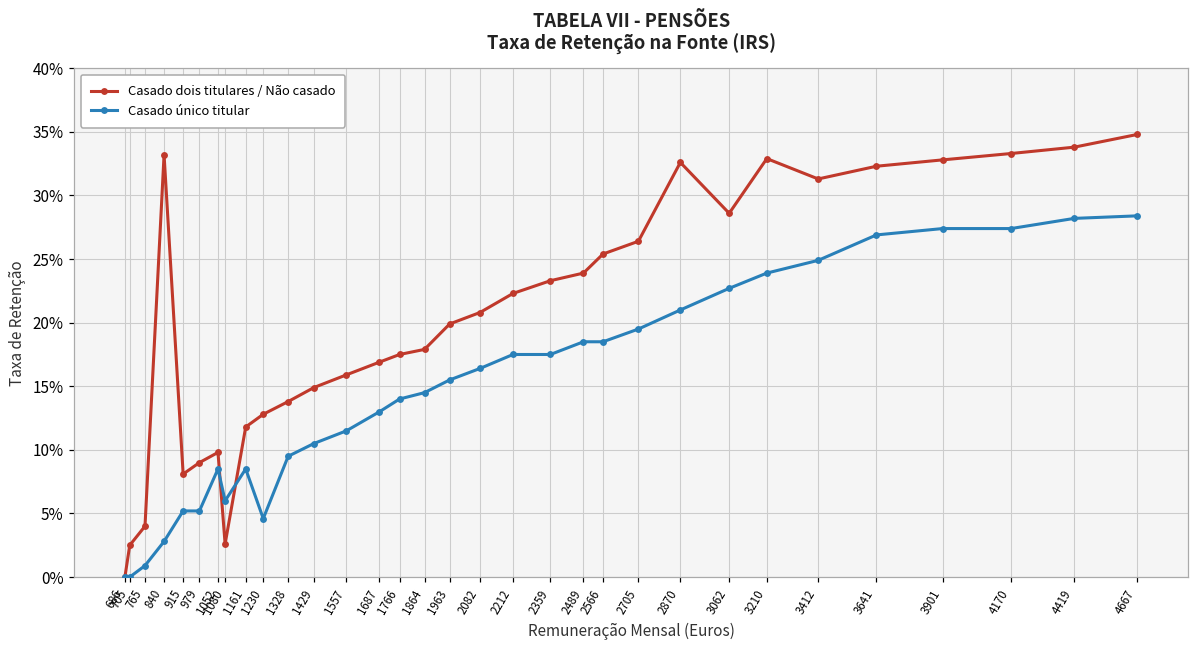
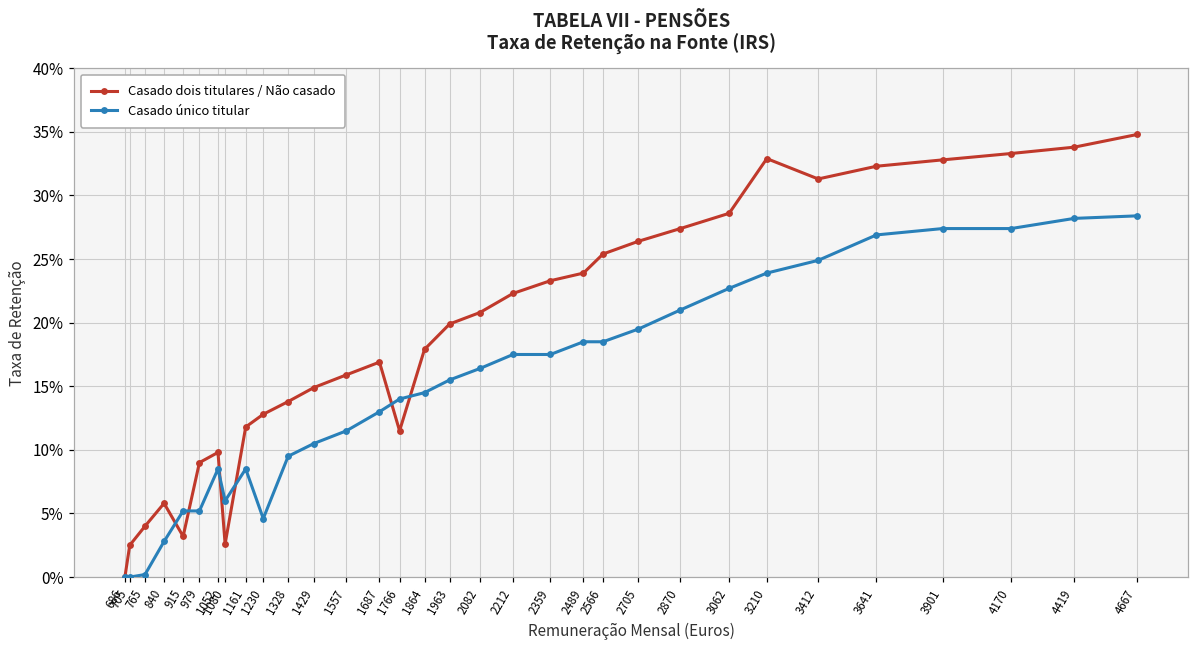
  {
    "Casado dois titulares / Não casado": {
      "705": "2.5%",
      "765": "4.0%",
-     "840": "33.2%",
-     "915": "8.1%",
+     "840": "5.8%",
+     "915": "3.2%",
      "979": "9.0%",
      "1052": "9.8%",
      "1080": "2.6%",
      "1161": "11.8%",
      "1230": "12.8%",
      "1328": "13.8%",
      "1429": "14.9%",
      "1557": "15.9%",
      "1687": "16.9%",
-     "1766": "17.5%",
+     "1766": "11.5%",
      "1864": "17.9%",
      "1963": "19.9%",
      "2082": "20.8%",
      "2212": "22.3%",
      "2359": "23.3%",
      "2489": "23.9%",
      "2566": "25.4%",
      "2705": "26.4%",
-     "2870": "32.6%",
+     "2870": "27.4%",
      "3062": "28.6%",
      "3210": "32.9%",
      "3412": "31.3%",
      "3641": "32.3%",
      "3901": "32.8%",
      "4170": "33.3%",
      "4419": "33.8%",
      "4667": "34.8%"
    },
    "Casado único titular": {
      "705": "0.0%",
-     "765": "0.9%",
+     "765": "0.2%",
      "840": "2.8%",
      "915": "5.2%",
      "979": "5.2%",
      "1052": "8.5%",
      "1080": "6.0%",
      "1161": "8.5%",
      "1230": "4.6%",
      "1328": "9.5%",
      "1429": "10.5%",
      "1557": "11.5%",
      "1687": "13.0%",
      "1766": "14.0%",
      "1864": "14.5%",
      "1963": "15.5%",
      "2082": "16.4%",
      "2212": "17.5%",
      "2359": "17.5%",
      "2489": "18.5%",
      "2566": "18.5%",
      "2705": "19.5%",
      "2870": "21.0%",
      "3062": "22.7%",
      "3210": "23.9%",
      "3412": "24.9%",
      "3641": "26.9%",
      "3901": "27.4%",
      "4170": "27.4%",
      "4419": "28.2%",
      "4667": "28.4%"
    }
  }
